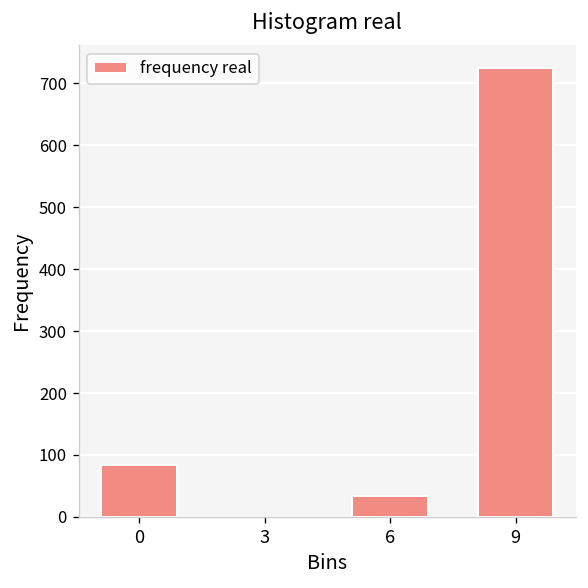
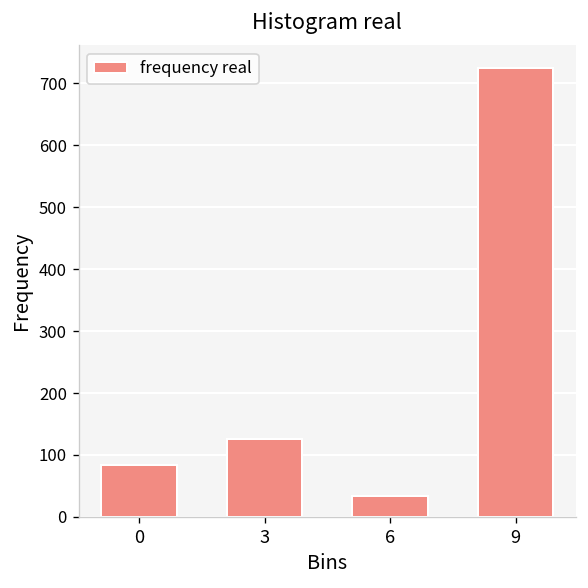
  {
    "0": 80,
-   "3": 0,
+   "3": 130,
    "6": 30,
    "9": 730
  }
